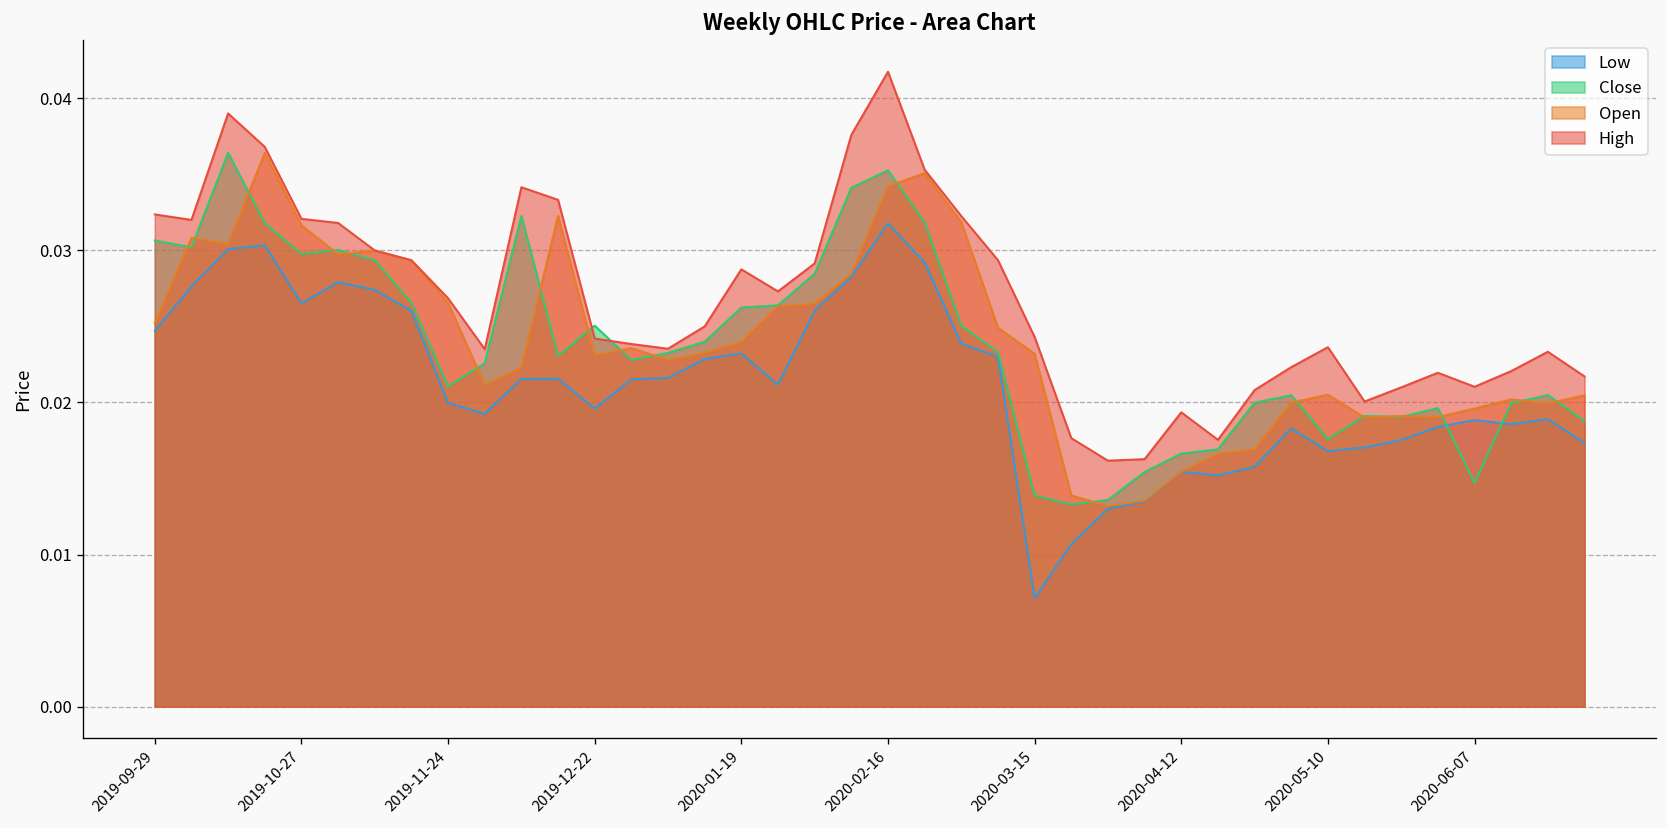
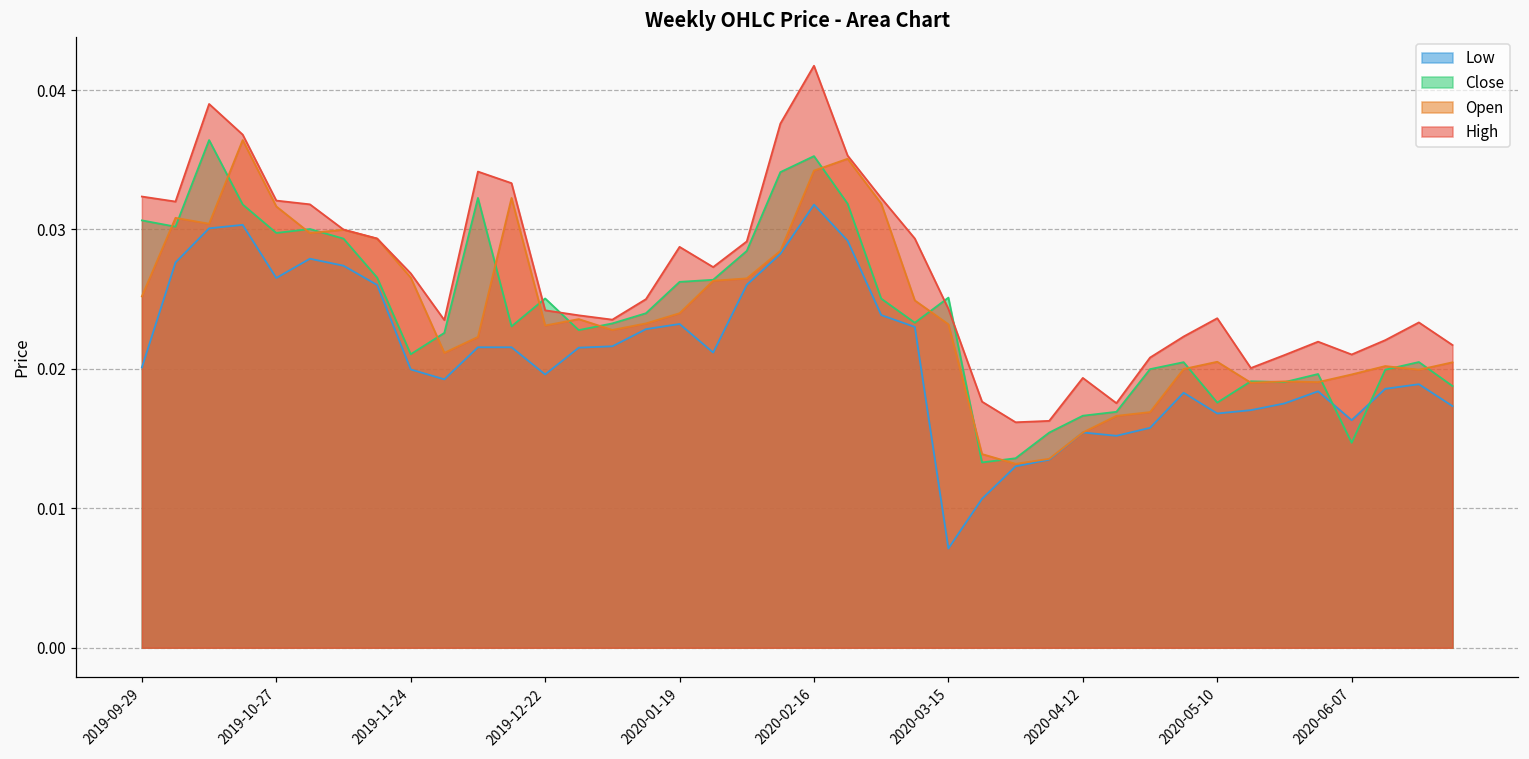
  {
    "Low": {
-     "2019-09-29": 0.0247,
+     "2019-09-29": 0.0201,
      "2019-10-27": 0.0265,
      "2019-11-24": 0.0200,
      "2019-12-22": 0.0196,
      "2020-01-19": 0.0232,
      "2020-02-16": 0.0318,
      "2020-03-15": 0.0071,
      "2020-05-10": 0.0168,
-     "2020-06-07": 0.0188
+     "2020-06-07": 0.0163
    },
    "Close": {
      "2019-09-29": 0.0307,
      "2019-10-27": 0.0298,
      "2019-11-24": 0.0211,
      "2019-12-22": 0.0251,
      "2020-01-19": 0.0262,
      "2020-02-16": 0.0353,
-     "2020-03-15": 0.0139,
+     "2020-03-15": 0.0251,
      "2020-04-12": 0.0166,
      "2020-05-10": 0.0176,
      "2020-06-07": 0.0147
    }
  }
